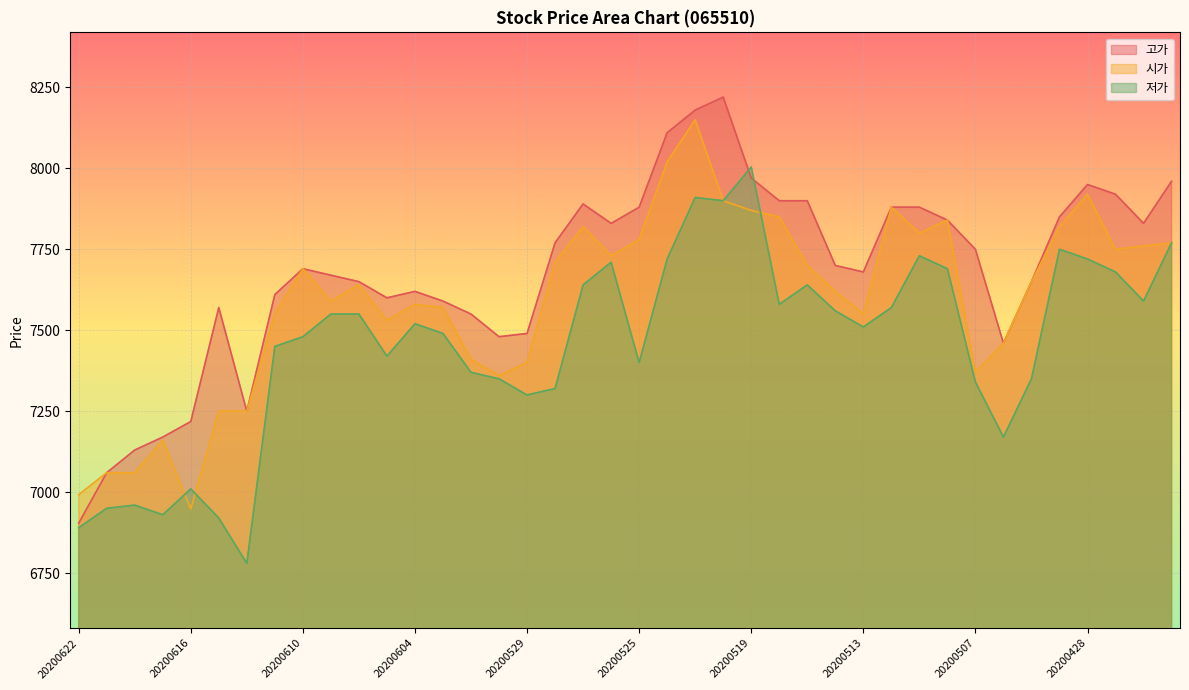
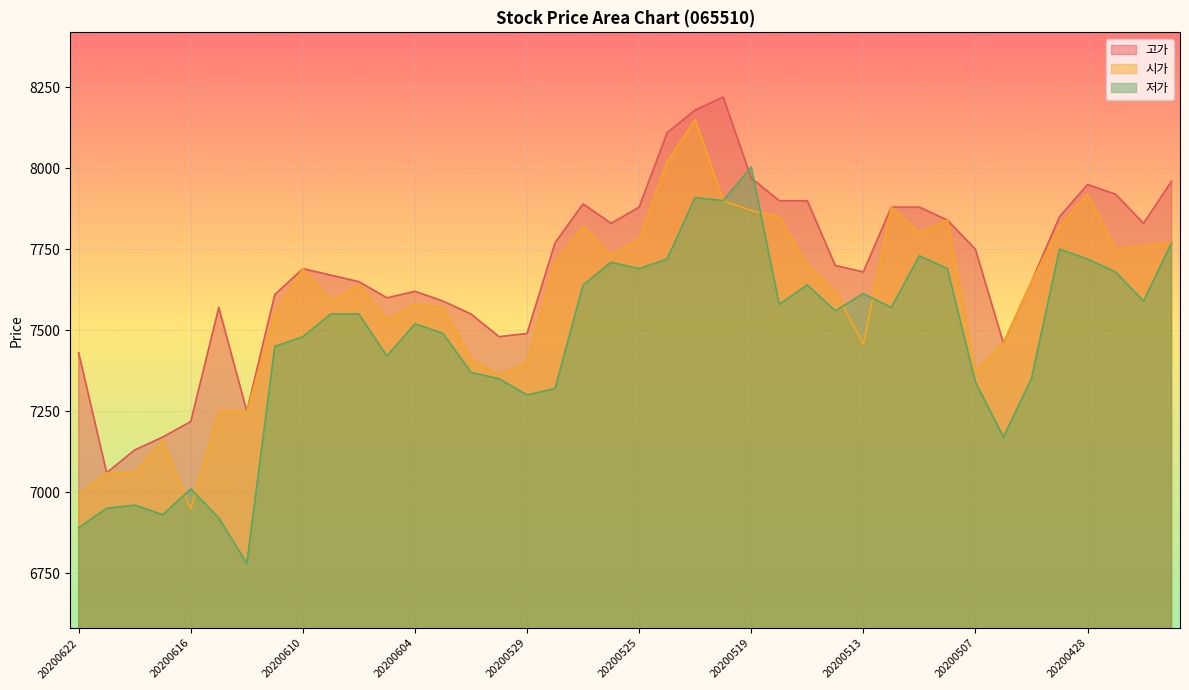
  {
    "고가": {
-     "20200622": 6900,
+     "20200622": 7430,
      "20200616": 7220,
      "20200604": 7620,
      "20200529": 7490,
      "20200525": 7880,
      "20200519": 7970,
      "20200513": 7680,
      "20200507": 7750,
      "20200428": 7950
    },
    "시가": {
      "20200622": 6990,
      "20200616": 6950,
      "20200604": 7580,
      "20200529": 7400,
      "20200525": 7780,
      "20200519": 7870,
-     "20200513": 7550,
+     "20200513": 7460,
      "20200507": 7370,
      "20200428": 7920
    },
    "저가": {
      "20200622": 6890,
      "20200616": 7010,
      "20200610": 7480,
      "20200604": 7520,
      "20200529": 7300,
-     "20200525": 7400,
+     "20200525": 7690,
      "20200519": 8000,
-     "20200513": 7510,
+     "20200513": 7610,
      "20200507": 7340,
      "20200428": 7720
    }
  }
